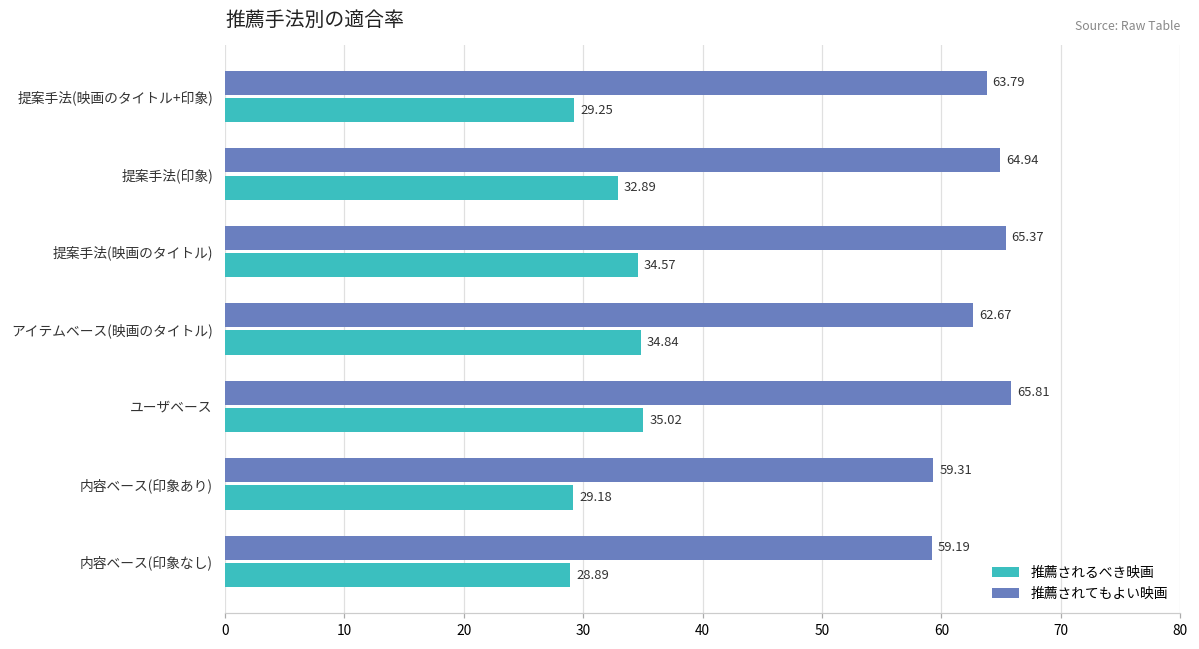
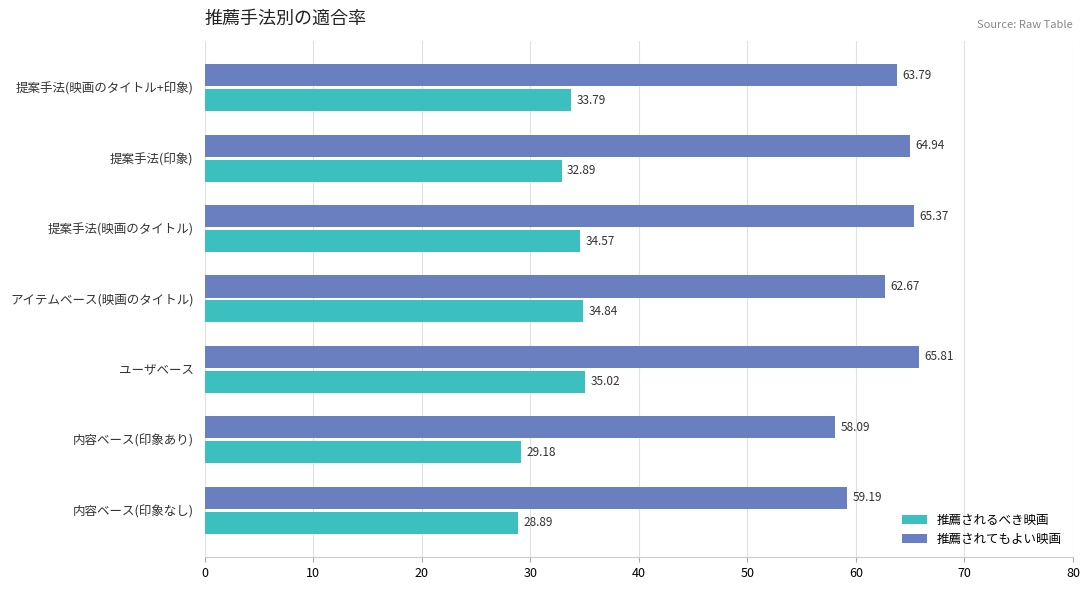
  {
    "推薦されるべき映画": {
-     "提案手法(映画のタイトル+印象)": 29.25,
+     "提案手法(映画のタイトル+印象)": 33.79,
      "提案手法(印象)": 32.89,
      "提案手法(映画のタイトル)": 34.57,
      "アイテムベース(映画のタイトル)": 34.84,
      "ユーザベース": 35.02,
      "内容ベース(印象あり)": 29.18,
      "内容ベース(印象なし)": 28.89
    },
    "推薦されてもよい映画": {
      "提案手法(映画のタイトル+印象)": 63.79,
      "提案手法(印象)": 64.94,
      "提案手法(映画のタイトル)": 65.37,
      "アイテムベース(映画のタイトル)": 62.67,
      "ユーザベース": 65.81,
-     "内容ベース(印象あり)": 59.31,
+     "内容ベース(印象あり)": 58.09,
      "内容ベース(印象なし)": 59.19
    }
  }
